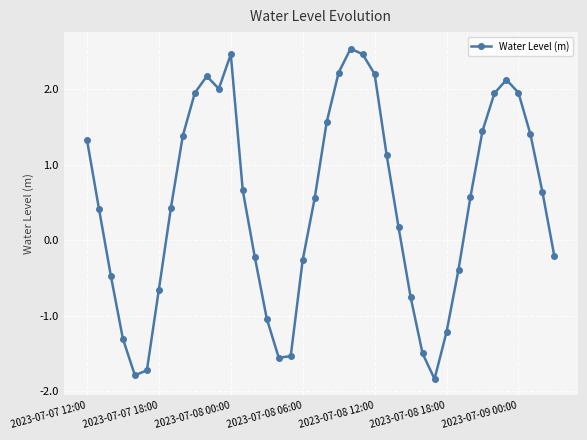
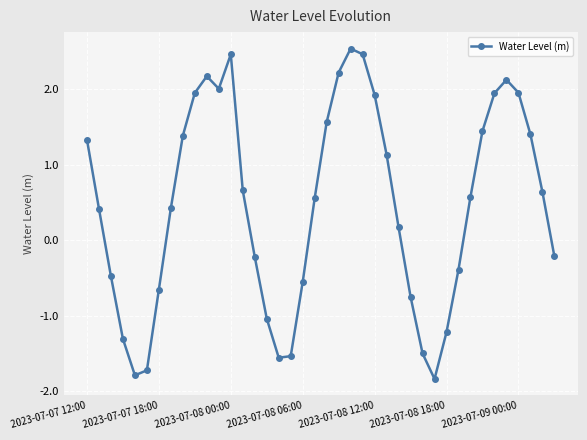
  {
    "2023-07-07 12:00": 1.3,
    "2023-07-07 18:00": -0.6,
    "2023-07-08 00:00": 2.5,
-   "2023-07-08 06:00": -0.3,
-   "2023-07-08 12:00": 2.2,
+   "2023-07-08 06:00": -0.6,
+   "2023-07-08 12:00": 1.9,
    "2023-07-08 18:00": -1.2,
    "2023-07-09 00:00": 2.0
  }
